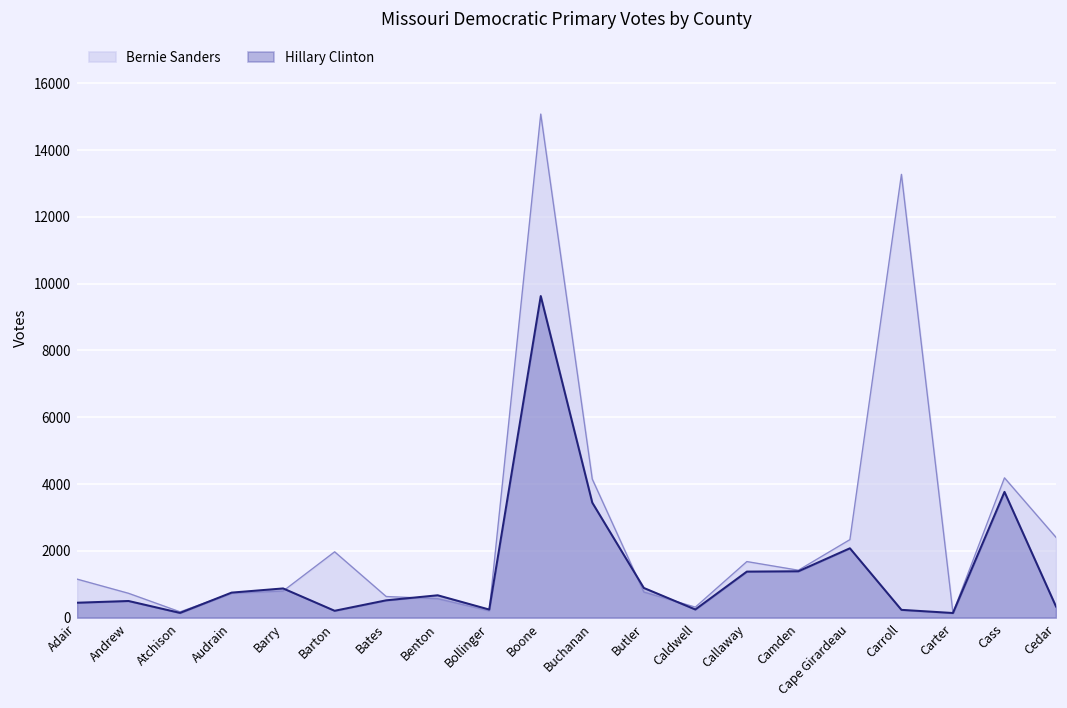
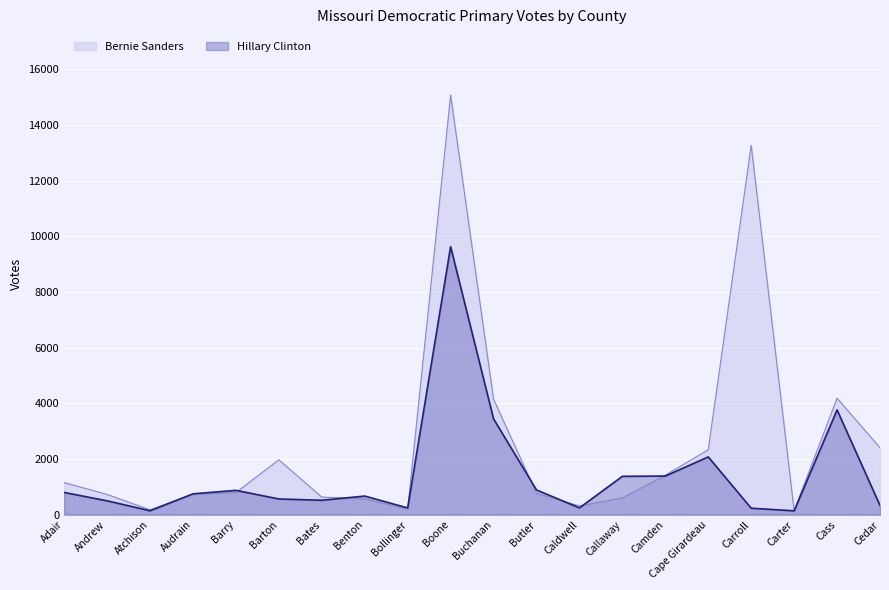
  {
    "Bernie Sanders": {
      "Adair": 1200,
      "Andrew": 700,
      "Barton": 2000,
      "Bates": 600,
      "Benton": 600,
      "Boone": 15100,
      "Buchanan": 4100,
      "Butler": 800,
-     "Callaway": 1700,
+     "Callaway": 600,
      "Cape Girardeau": 2300,
      "Carroll": 13300,
      "Cass": 4200,
      "Cedar": 2400
    },
    "Hillary Clinton": {
-     "Adair": 400,
+     "Adair": 800,
      "Andrew": 500,
-     "Barton": 200,
+     "Barton": 600,
      "Bates": 500,
      "Benton": 700,
      "Boone": 9600,
      "Buchanan": 3400,
      "Butler": 900,
      "Callaway": 1400,
      "Cape Girardeau": 2100,
      "Carroll": 200,
      "Cass": 3800,
      "Cedar": 300
    }
  }
